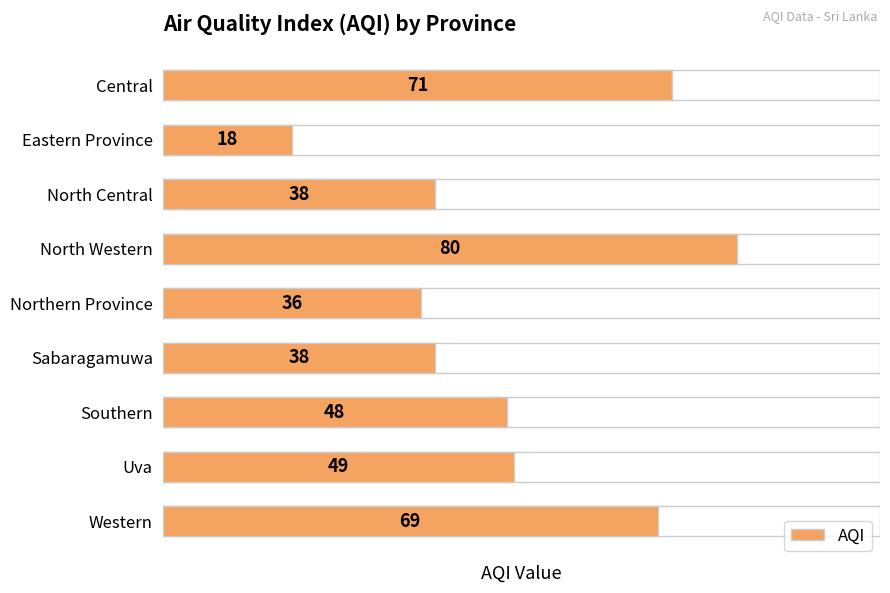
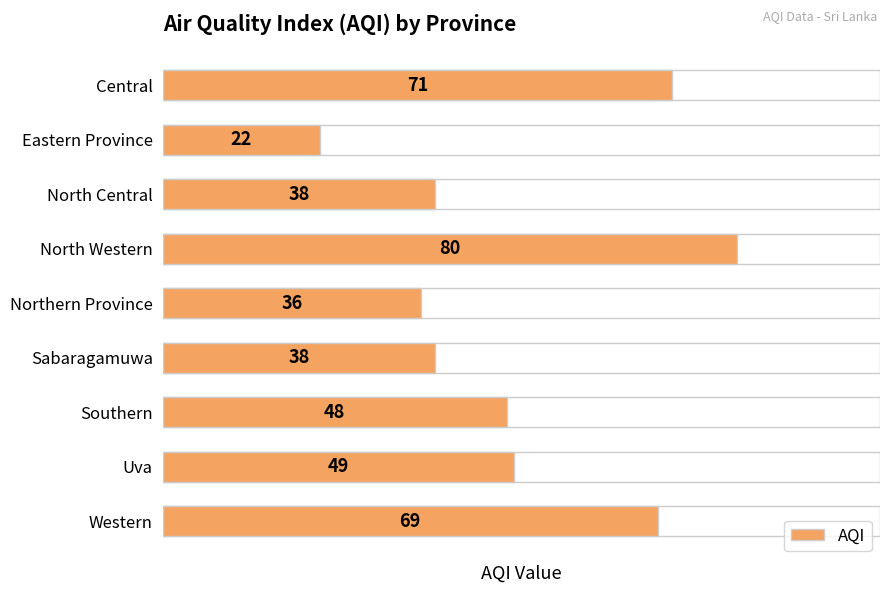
  {
    "AQI": {
-     "Eastern Province": 18
+     "Eastern Province": 22
    }
  }
